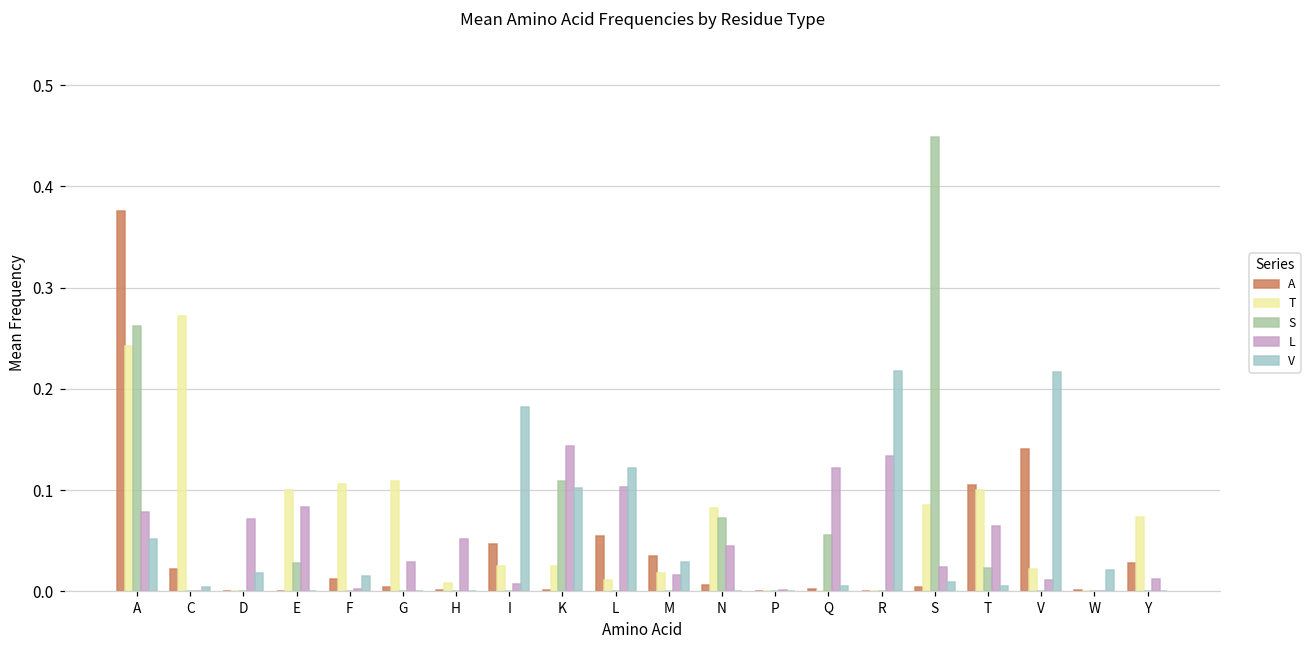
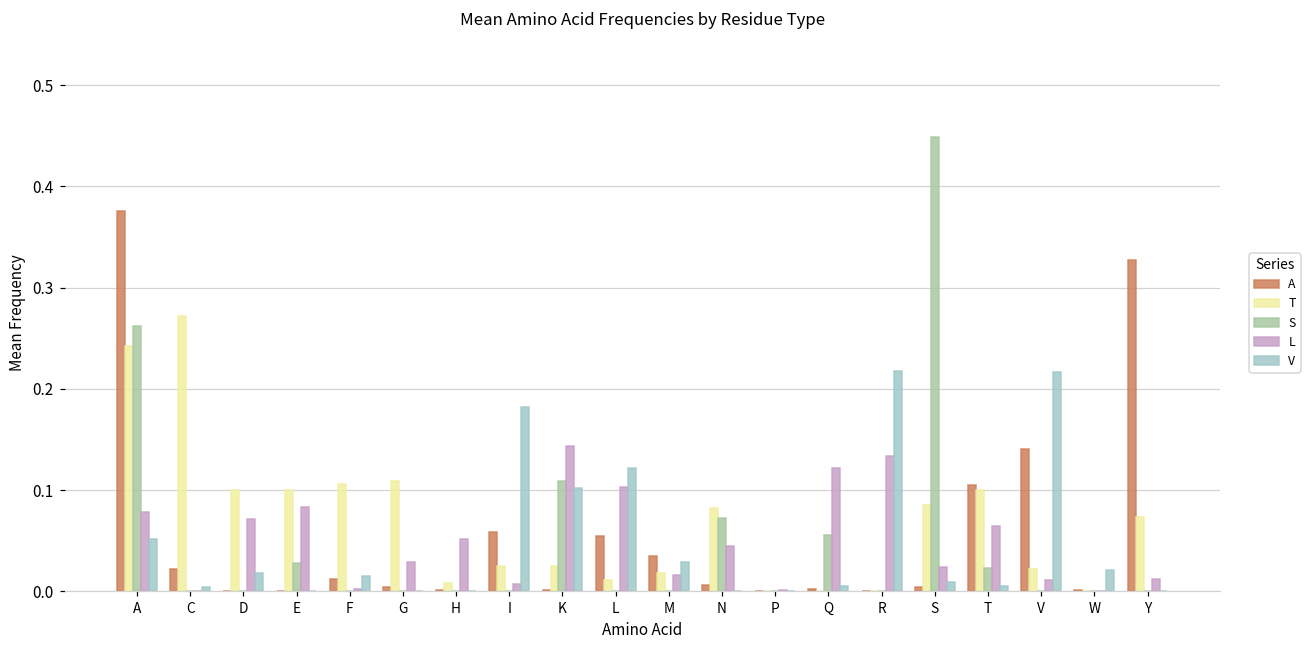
  {
    "A": {
      "A": 0.38,
      "C": 0.02,
      "D": 0.00,
      "E": 0.00,
      "F": 0.01,
      "G": 0.00,
-     "I": 0.05,
+     "I": 0.06,
      "L": 0.06,
      "M": 0.04,
      "N": 0.01,
      "P": 0.00,
      "R": 0.00,
      "S": 0.00,
      "T": 0.11,
      "V": 0.14,
-     "Y": 0.03
+     "Y": 0.33
    },
    "T": {
      "A": 0.24,
      "C": 0.27,
-     "D": 0.0,
+     "D": 0.1,
      "E": 0.1,
      "F": 0.11,
      "G": 0.11,
      "H": 0.01,
      "I": 0.03,
      "K": 0.03,
      "L": 0.01,
      "M": 0.02,
      "N": 0.08,
      "P": 0.0,
      "Q": 0.0,
      "R": 0.0,
      "S": 0.09,
      "T": 0.1,
      "V": 0.02,
      "W": 0.0,
      "Y": 0.07
    }
  }
